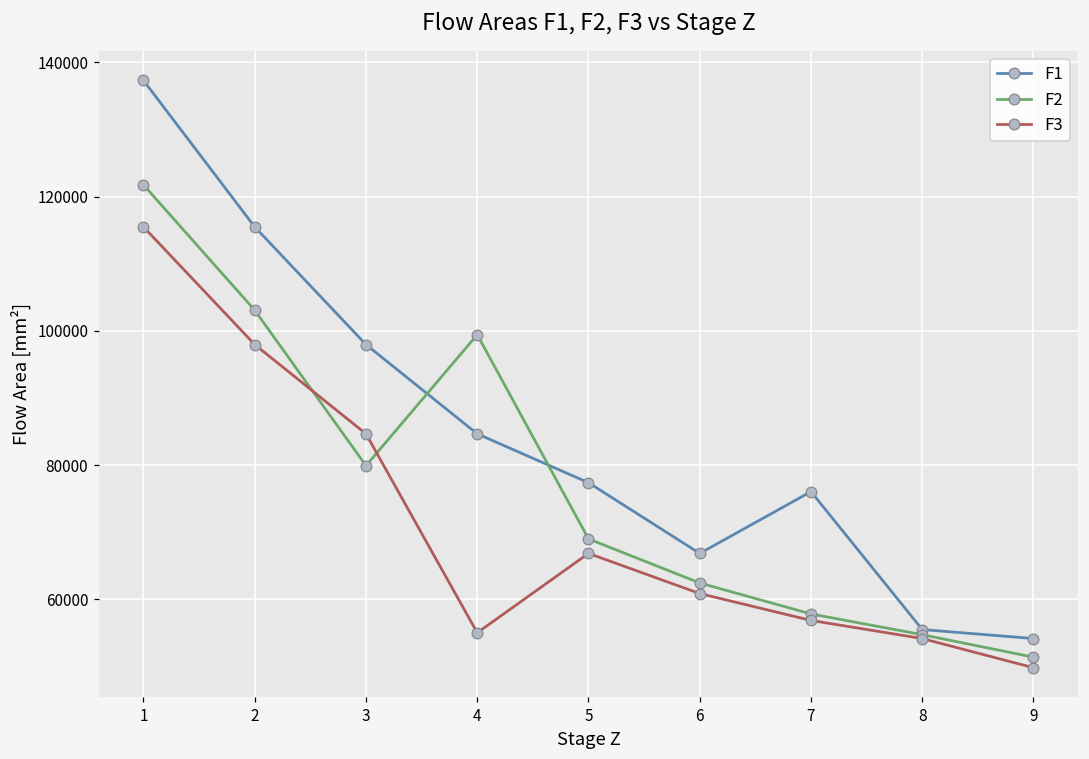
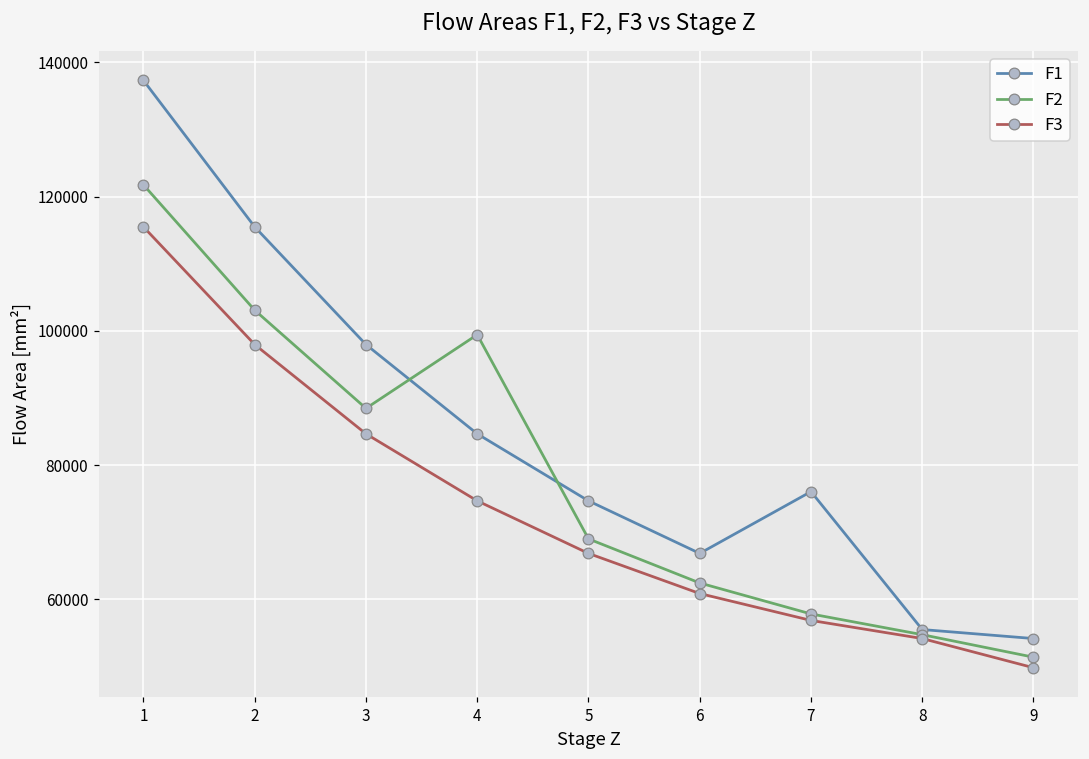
  {
    "F1": {
      "1": 137000,
      "2": 115000,
      "3": 98000,
      "4": 85000,
-     "5": 77000,
+     "5": 75000,
      "6": 67000,
      "7": 76000,
      "8": 55000,
      "9": 54000
    },
    "F2": {
      "1": 122000,
      "2": 103000,
-     "3": 80000,
+     "3": 88000,
      "4": 99000,
      "5": 69000,
      "6": 62000,
      "7": 58000,
      "8": 55000,
      "9": 51000
    },
    "F3": {
      "1": 115000,
      "2": 98000,
      "3": 85000,
-     "4": 55000,
+     "4": 75000,
      "5": 67000,
      "6": 61000,
      "7": 57000,
      "8": 54000,
      "9": 50000
    }
  }
